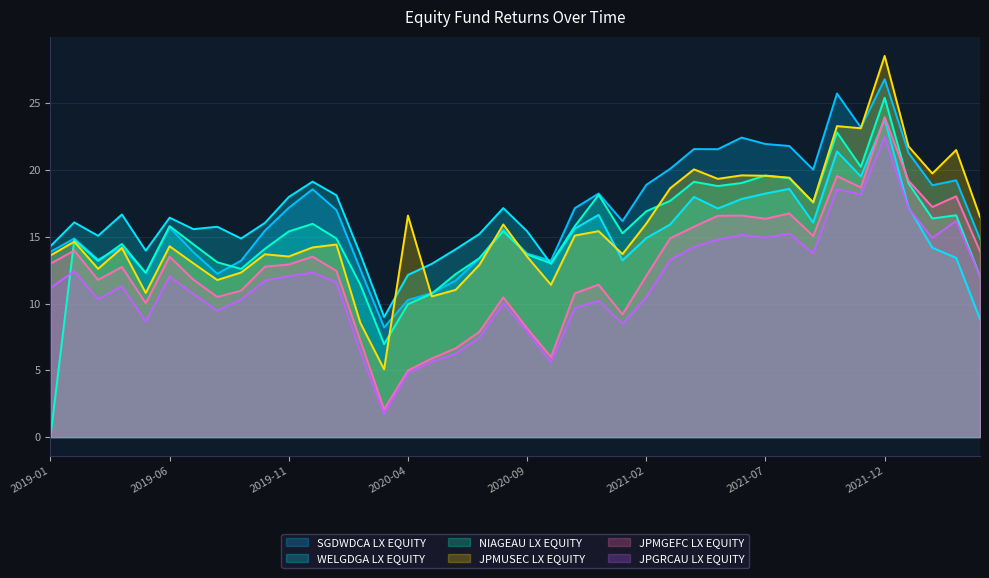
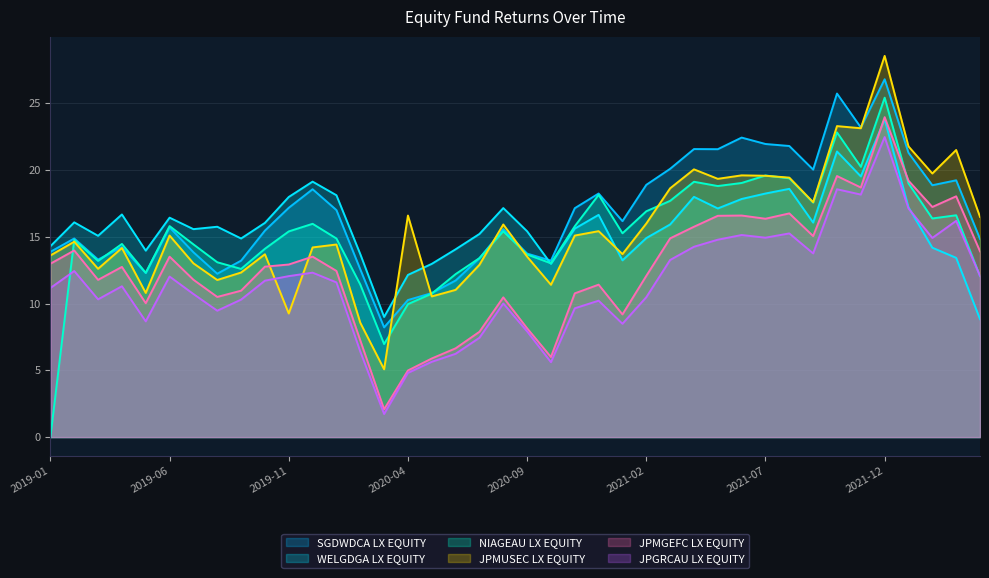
  {
    "JPMUSEC LX EQUITY": {
      "2019-01": 13.6,
-     "2019-06": 14.3,
-     "2019-11": 13.5,
+     "2019-06": 15.1,
+     "2019-11": 9.3,
      "2020-04": 16.6,
      "2021-02": 16.0,
      "2021-12": 28.6
    }
  }
